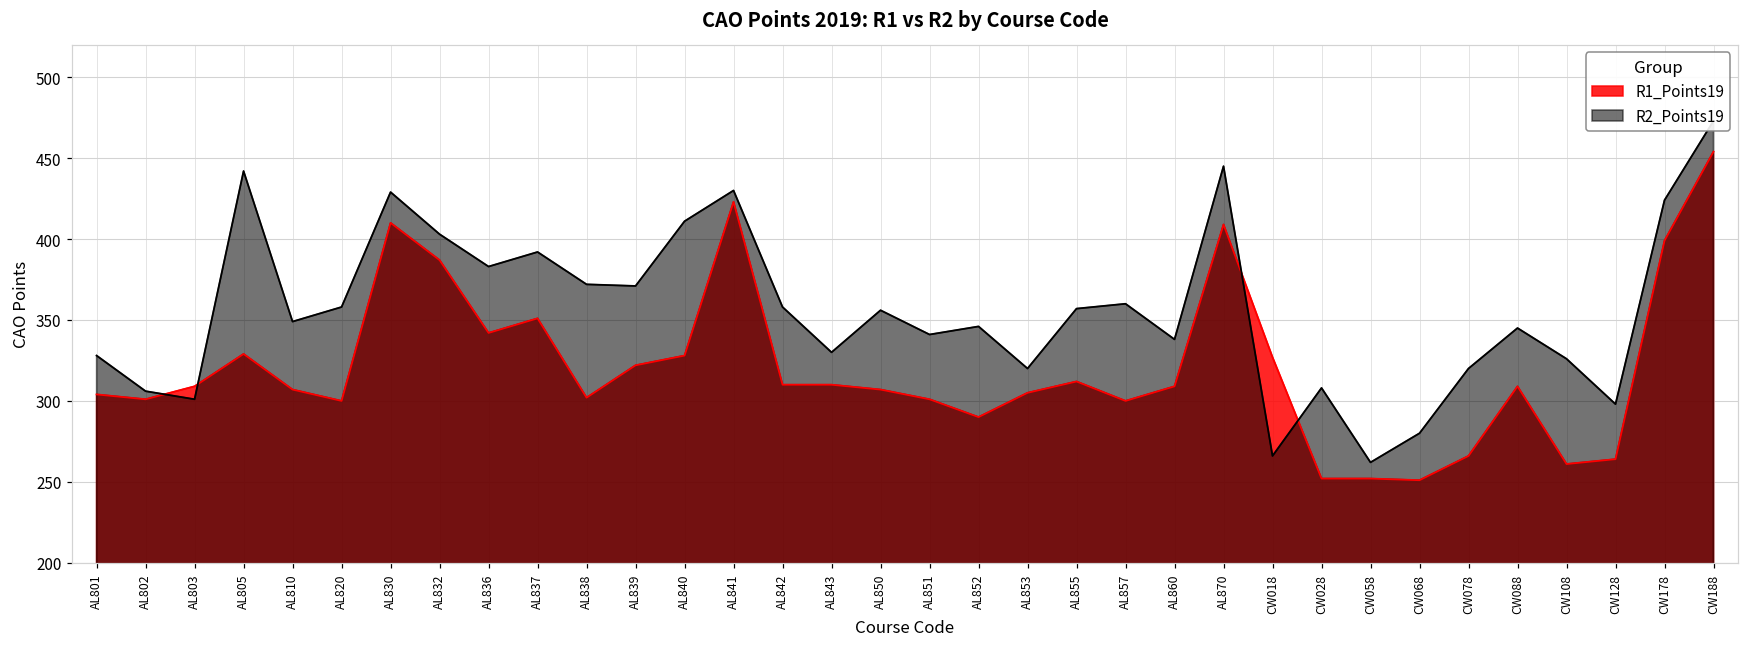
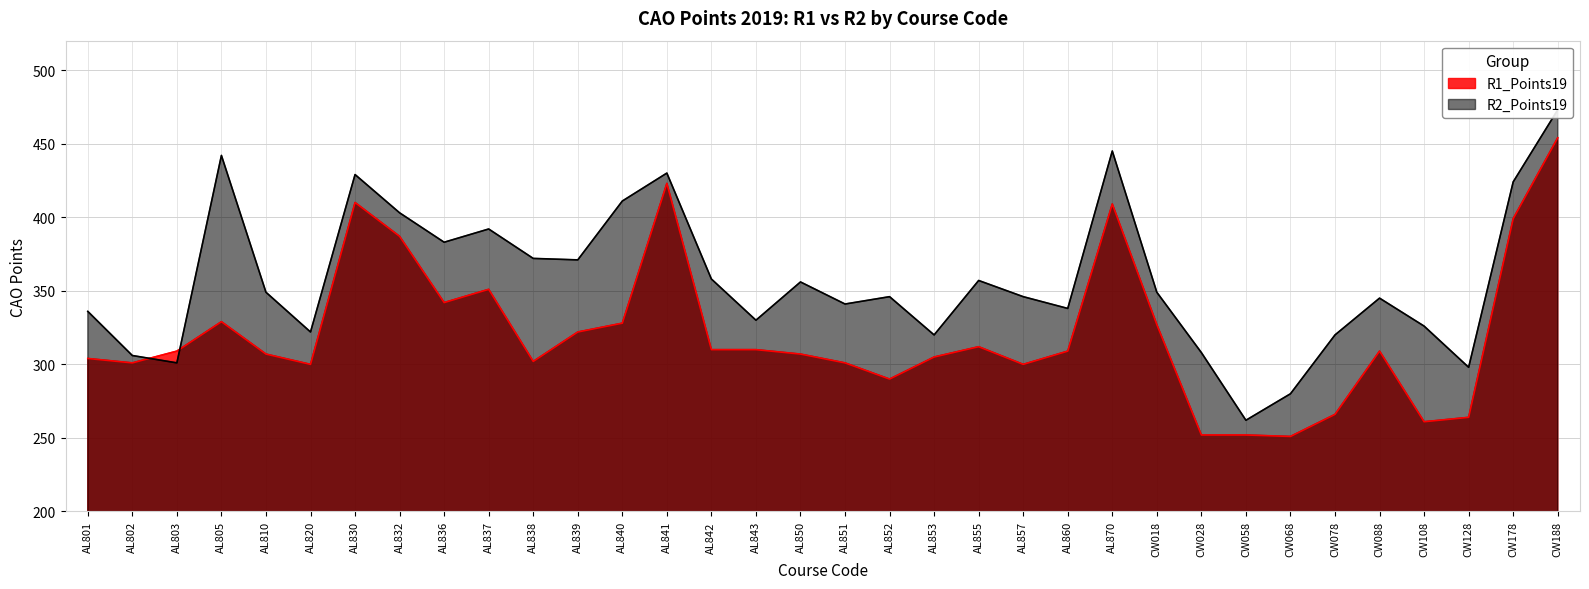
  {
    "R1_Points19": {
      "AL801": 304,
      "AL802": 301,
      "AL803": 309,
      "AL805": 329,
      "AL810": 307,
      "AL820": 300,
      "AL830": 410,
      "AL832": 387,
      "AL836": 342,
      "AL837": 351,
      "AL838": 302,
      "AL839": 322,
      "AL840": 328,
      "AL841": 423,
      "AL842": 310,
      "AL843": 310,
      "AL850": 307,
      "AL851": 301,
      "AL852": 290,
      "AL853": 305,
      "AL855": 312,
      "AL857": 300,
      "AL860": 309,
      "AL870": 409,
      "CW018": 327,
      "CW028": 252,
      "CW058": 252,
      "CW068": 251,
      "CW078": 266,
      "CW088": 309,
      "CW108": 261,
      "CW128": 264,
      "CW178": 399,
      "CW188": 454
    },
    "R2_Points19": {
-     "AL801": 328,
+     "AL801": 336,
      "AL802": 306,
      "AL803": 301,
      "AL805": 442,
      "AL810": 349,
-     "AL820": 358,
+     "AL820": 322,
      "AL830": 429,
      "AL832": 403,
      "AL836": 383,
      "AL837": 392,
      "AL838": 372,
      "AL839": 371,
      "AL840": 411,
      "AL841": 430,
      "AL842": 358,
      "AL843": 330,
      "AL850": 356,
      "AL851": 341,
      "AL852": 346,
      "AL853": 320,
      "AL855": 357,
-     "AL857": 360,
+     "AL857": 346,
      "AL860": 338,
      "AL870": 445,
-     "CW018": 266,
+     "CW018": 349,
      "CW028": 308,
      "CW058": 262,
      "CW068": 280,
      "CW078": 320,
      "CW088": 345,
      "CW108": 326,
      "CW128": 298,
      "CW178": 424
    }
  }
